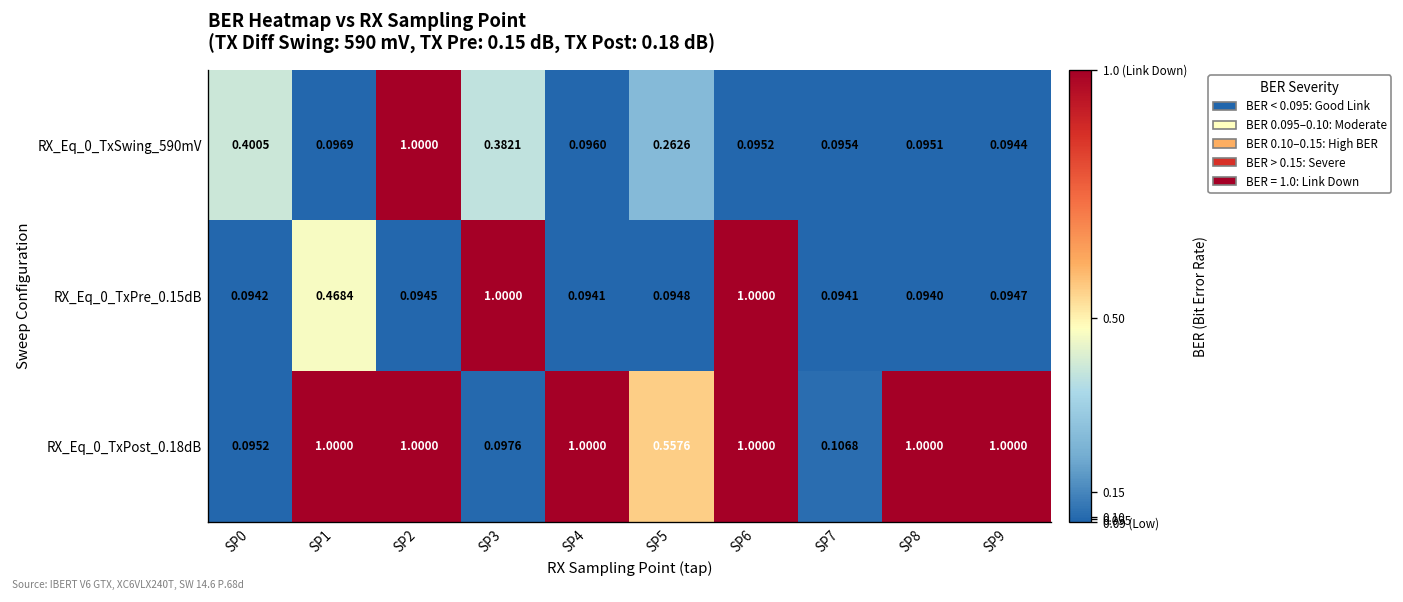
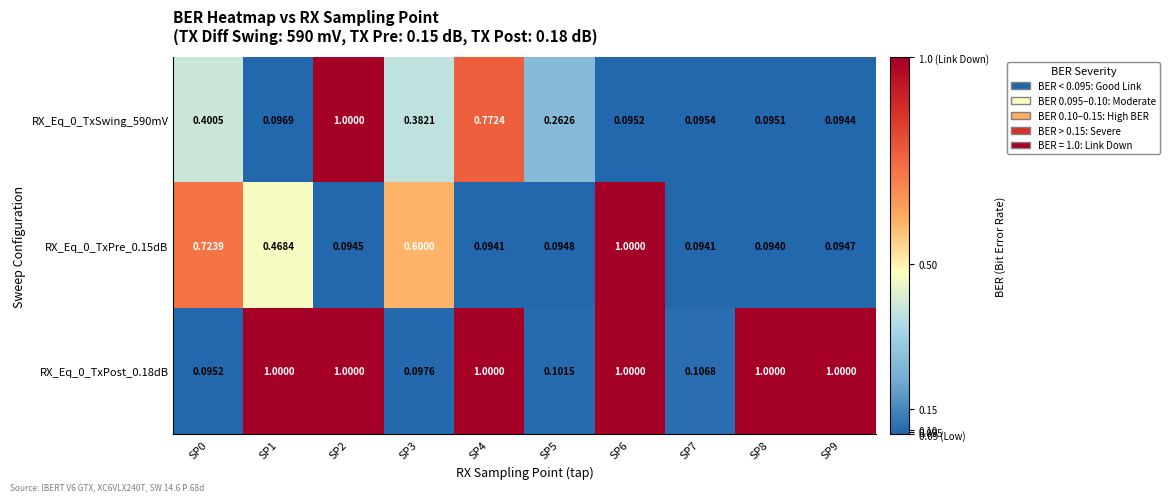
  {
    "RX_Eq_0_TxSwing_590mV": {
      "SP0": 0.4005,
      "SP1": 0.0969,
      "SP2": 1.0000,
      "SP3": 0.3821,
-     "SP4": 0.0960,
+     "SP4": 0.7724,
      "SP5": 0.2626,
      "SP6": 0.0952,
      "SP7": 0.0954,
      "SP8": 0.0951,
      "SP9": 0.0944
    },
    "RX_Eq_0_TxPre_0.15dB": {
-     "SP0": 0.0942,
+     "SP0": 0.7239,
      "SP1": 0.4684,
      "SP2": 0.0945,
-     "SP3": 1.0000,
+     "SP3": 0.6000,
      "SP4": 0.0941,
      "SP5": 0.0948,
      "SP6": 1.0000,
      "SP7": 0.0941,
      "SP8": 0.0940,
      "SP9": 0.0947
    },
    "RX_Eq_0_TxPost_0.18dB": {
      "SP0": 0.0952,
      "SP1": 1.0000,
      "SP2": 1.0000,
      "SP3": 0.0976,
      "SP4": 1.0000,
-     "SP5": 0.5576,
+     "SP5": 0.1015,
      "SP6": 1.0000,
      "SP7": 0.1068,
      "SP8": 1.0000,
      "SP9": 1.0000
    }
  }
